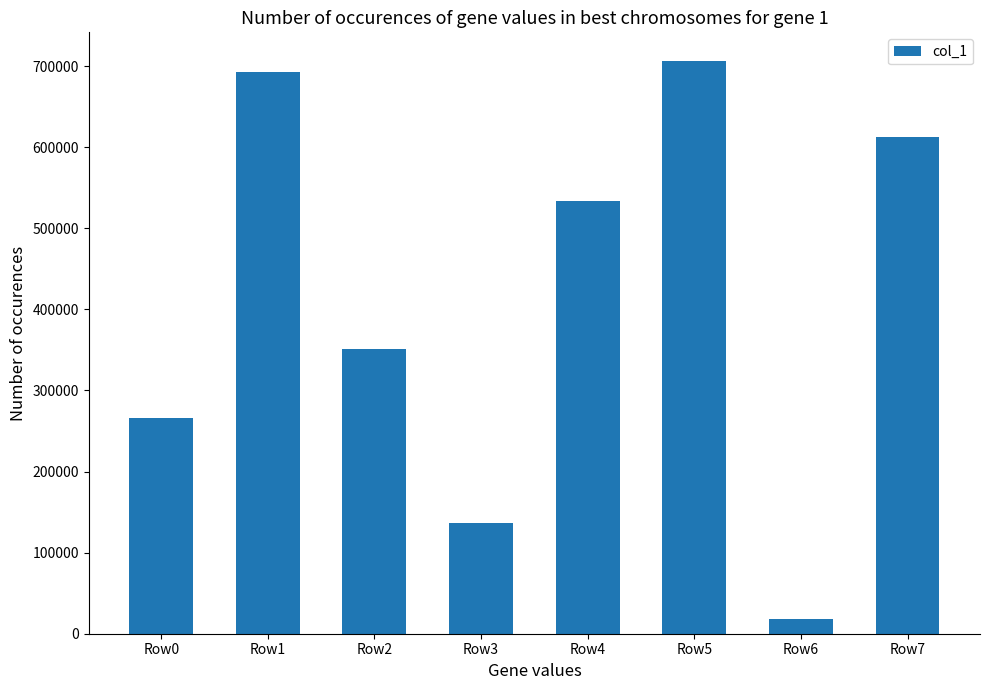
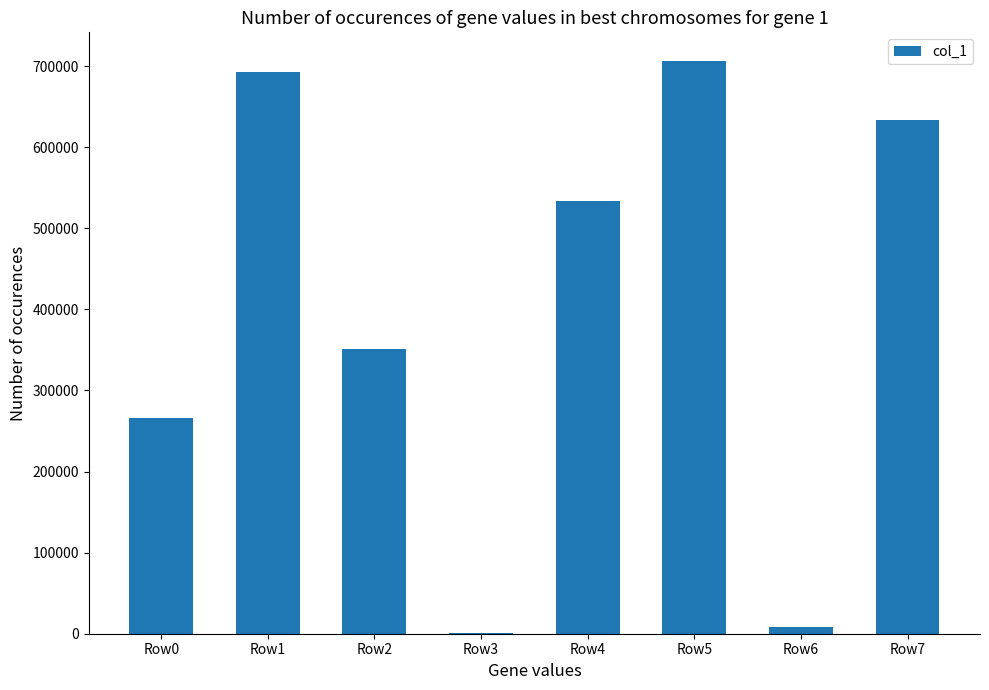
  {
    "Row0": 270000,
    "Row1": 690000,
    "Row2": 350000,
-   "Row3": 140000,
+   "Row3": 0,
    "Row4": 530000,
    "Row5": 710000,
-   "Row6": 20000,
-   "Row7": 610000
+   "Row6": 10000,
+   "Row7": 630000
  }
